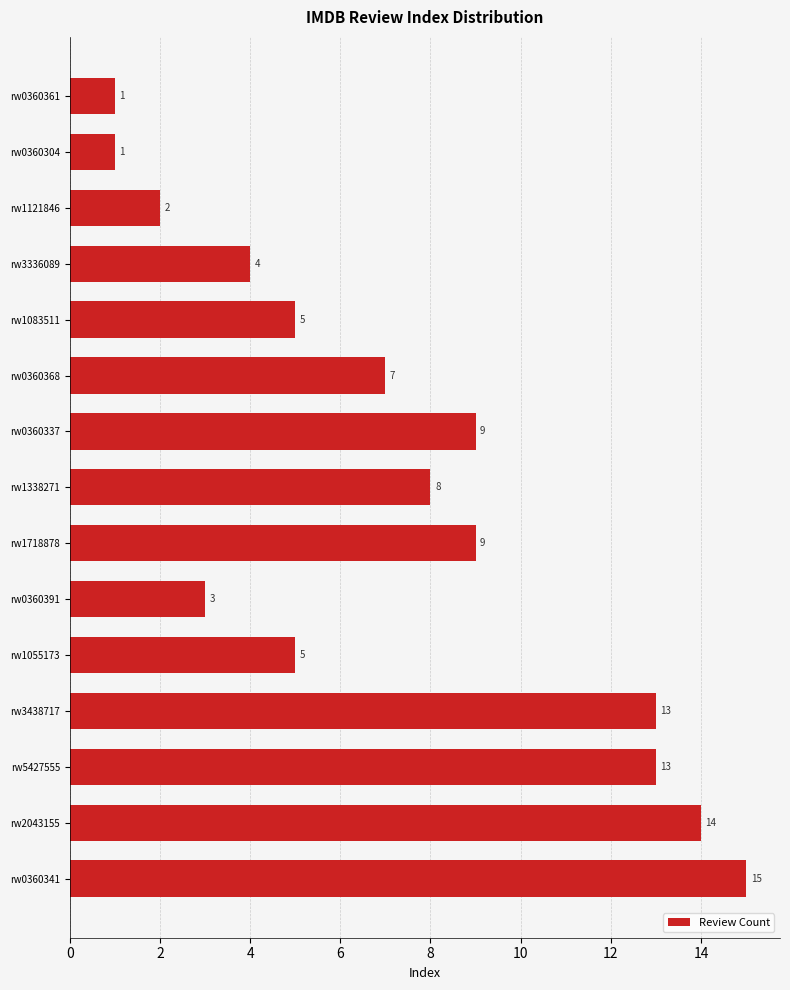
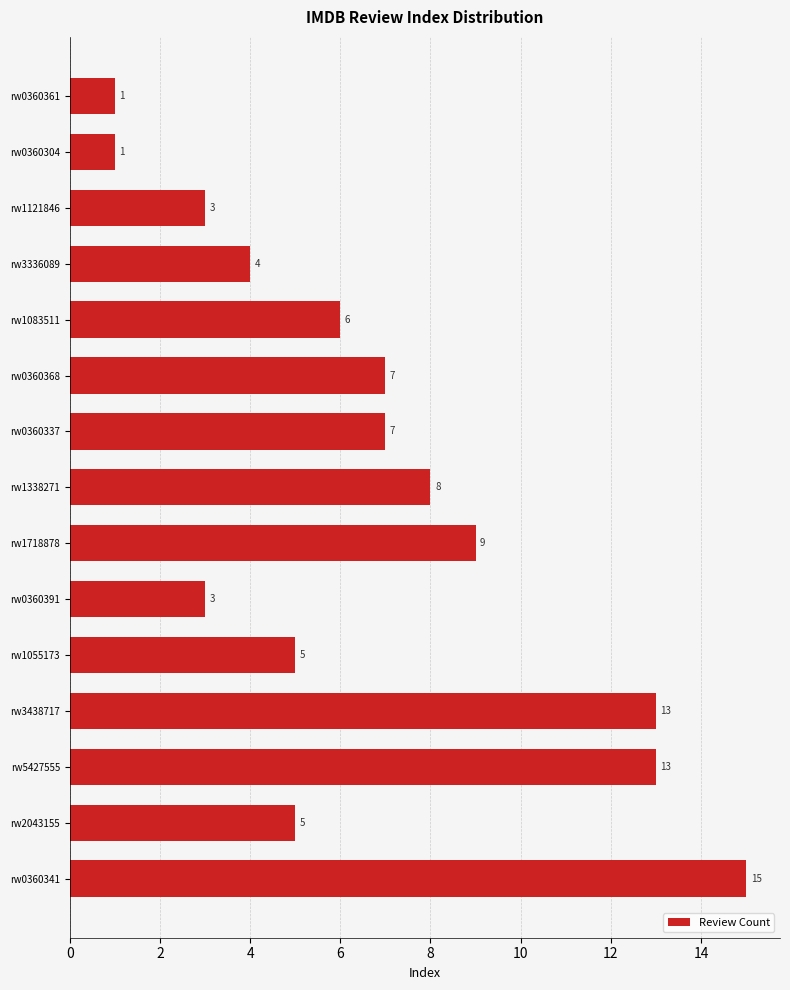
  {
    "rw0360361": 1,
    "rw0360304": 1,
-   "rw1121846": 2,
+   "rw1121846": 3,
    "rw3336089": 4,
-   "rw1083511": 5,
+   "rw1083511": 6,
    "rw0360368": 7,
-   "rw0360337": 9,
+   "rw0360337": 7,
    "rw1338271": 8,
    "rw1718878": 9,
    "rw0360391": 3,
    "rw1055173": 5,
    "rw3438717": 13,
    "rw5427555": 13,
-   "rw2043155": 14,
+   "rw2043155": 5,
    "rw0360341": 15
  }
